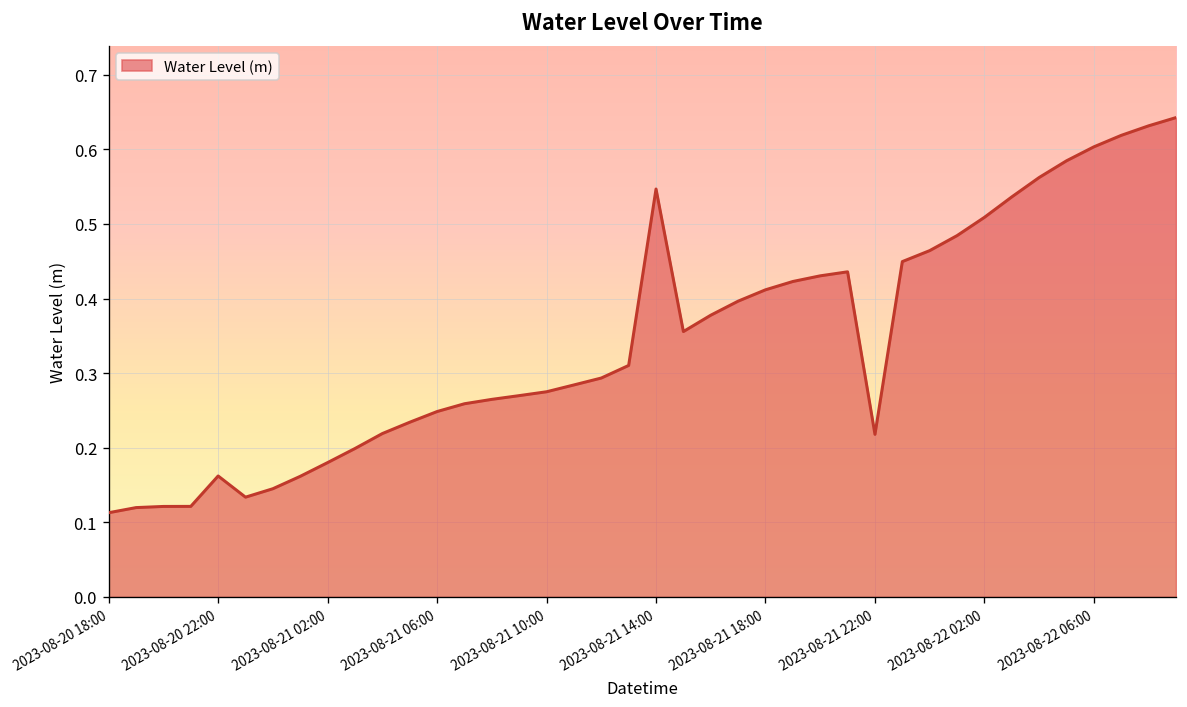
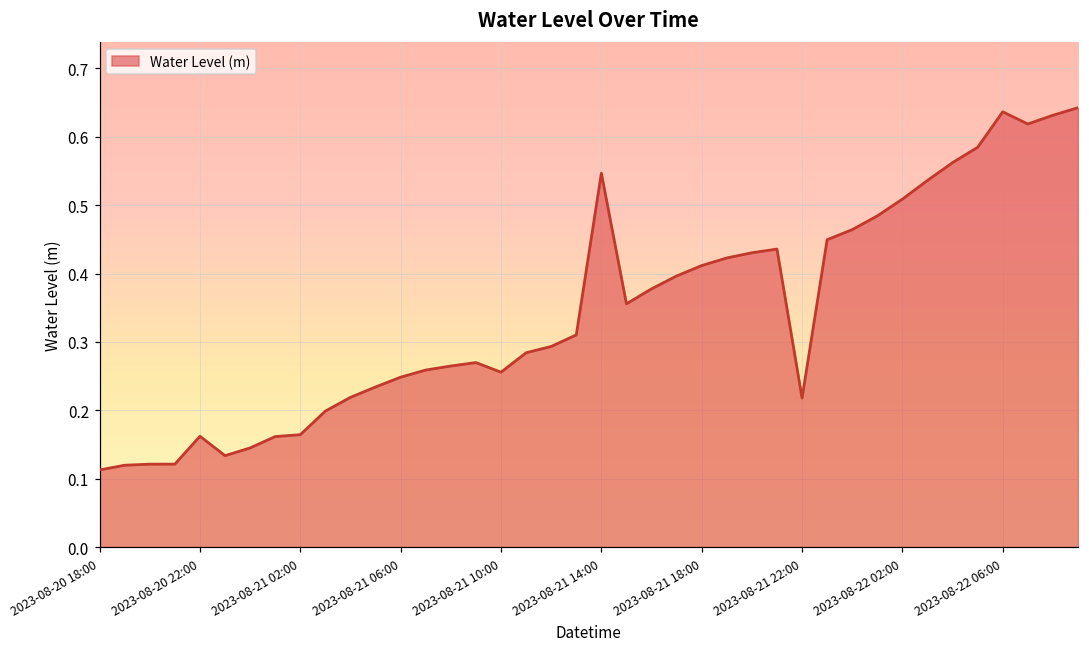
  {
    "2023-08-20 18:00": 0.11,
    "2023-08-20 22:00": 0.16,
-   "2023-08-21 02:00": 0.18,
+   "2023-08-21 02:00": 0.16,
    "2023-08-21 06:00": 0.25,
-   "2023-08-21 10:00": 0.28,
+   "2023-08-21 10:00": 0.26,
    "2023-08-21 14:00": 0.55,
    "2023-08-21 18:00": 0.41,
    "2023-08-21 22:00": 0.22,
    "2023-08-22 02:00": 0.51,
-   "2023-08-22 06:00": 0.60
+   "2023-08-22 06:00": 0.64
  }
